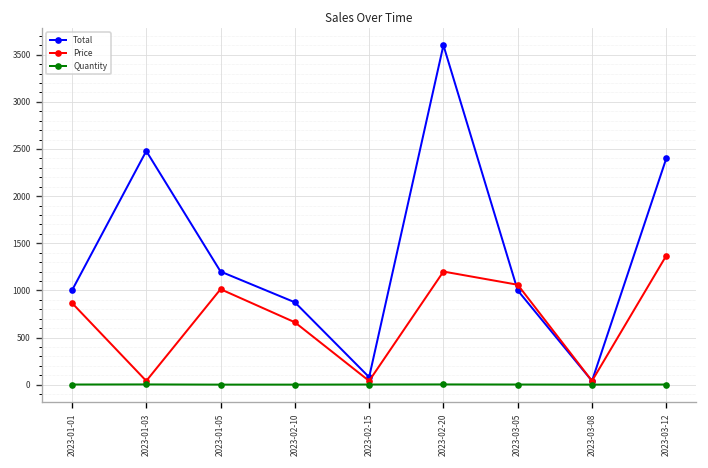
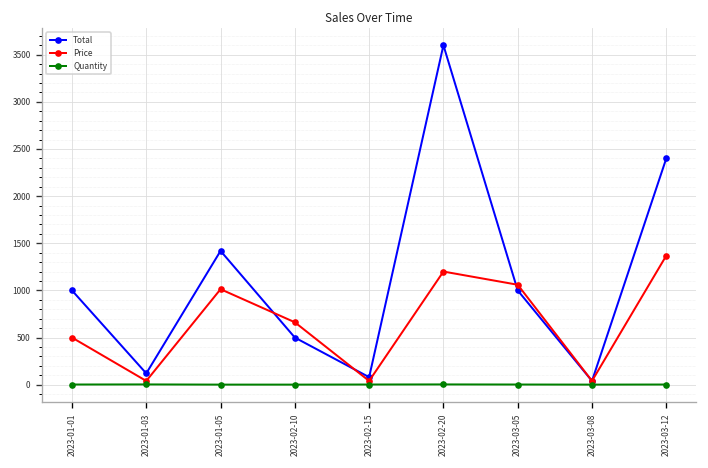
  {
    "Total": {
      "2023-01-01": 1000,
-     "2023-01-03": 2500,
-     "2023-01-05": 1200,
-     "2023-02-10": 900,
+     "2023-01-03": 100,
+     "2023-01-05": 1400,
+     "2023-02-10": 500,
      "2023-02-15": 100,
      "2023-02-20": 3600,
      "2023-03-05": 1000,
      "2023-03-12": 2400
    },
    "Price": {
-     "2023-01-01": 900,
+     "2023-01-01": 500,
      "2023-01-03": 0,
      "2023-01-05": 1000,
      "2023-02-10": 700,
      "2023-02-15": 0,
      "2023-02-20": 1200,
      "2023-03-05": 1100,
      "2023-03-12": 1400
    },
    "Quantity": {
      "2023-01-01": 0,
      "2023-01-03": 0,
      "2023-01-05": 0,
      "2023-02-10": 0,
      "2023-02-15": 0,
      "2023-02-20": 0,
      "2023-03-05": 0,
      "2023-03-08": 0,
      "2023-03-12": 0
    }
  }
